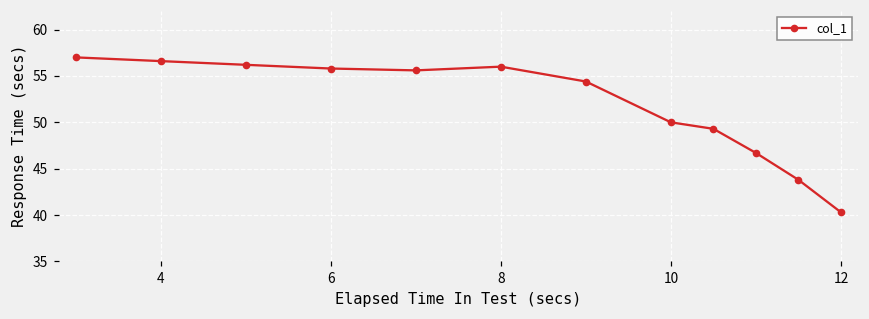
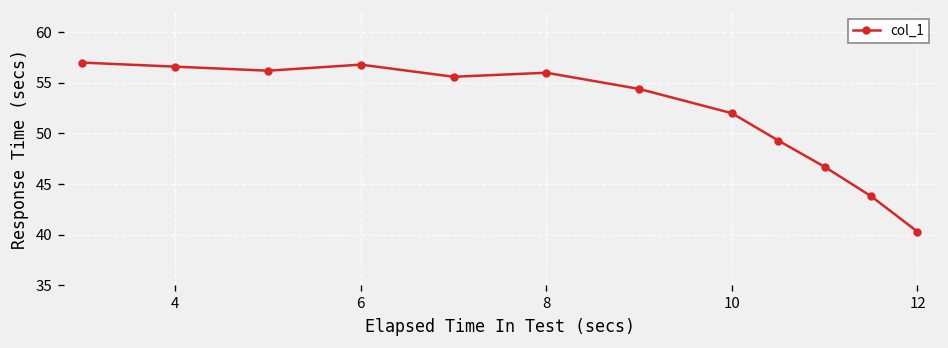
  {
    "4": 57,
-   "6": 56,
+   "6": 57,
    "8": 56,
-   "10": 50,
+   "10": 52,
    "12": 40
  }
